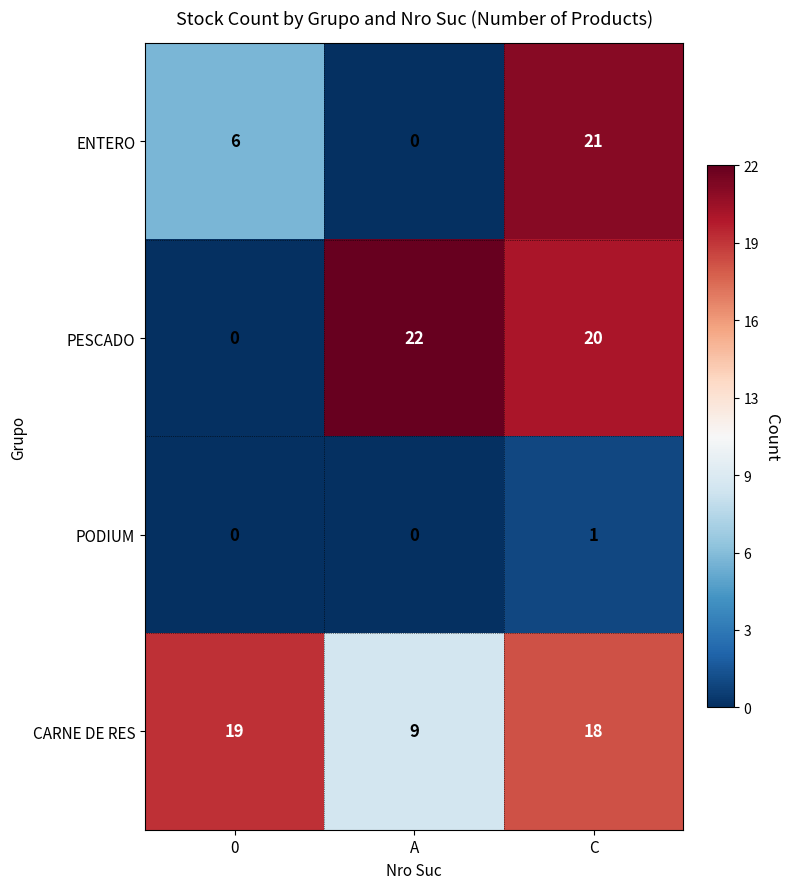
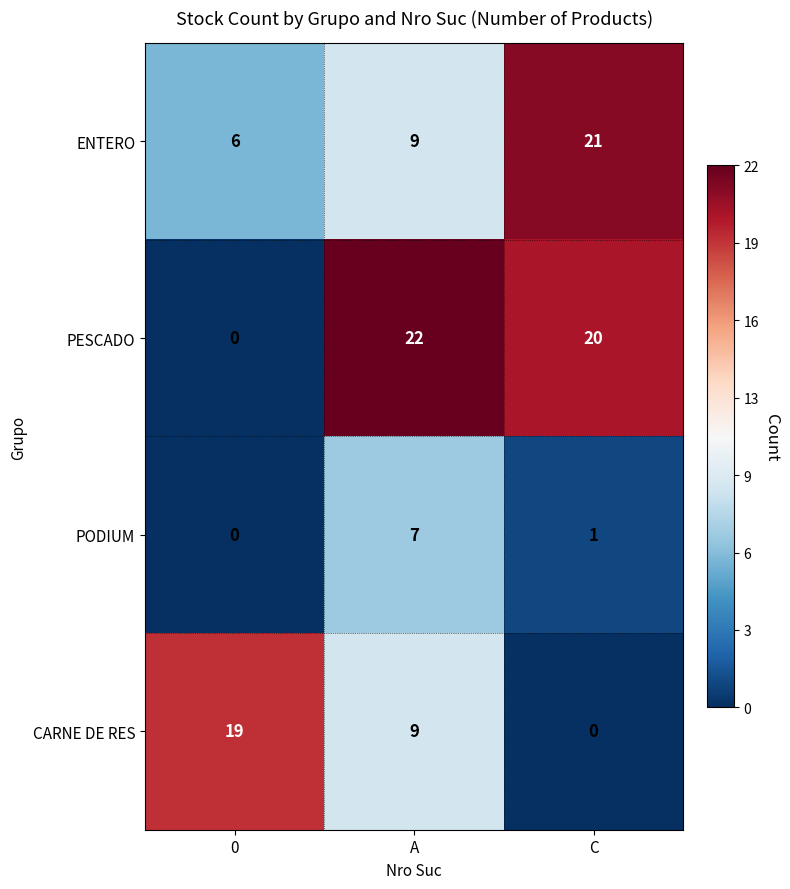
  {
    "ENTERO": {
      "0": 6,
-     "A": 0,
+     "A": 9,
      "C": 21
    },
    "PESCADO": {
      "0": 0,
      "A": 22,
      "C": 20
    },
    "PODIUM": {
      "0": 0,
-     "A": 0,
+     "A": 7,
      "C": 1
    },
    "CARNE DE RES": {
      "0": 19,
      "A": 9,
-     "C": 18
+     "C": 0
    }
  }
